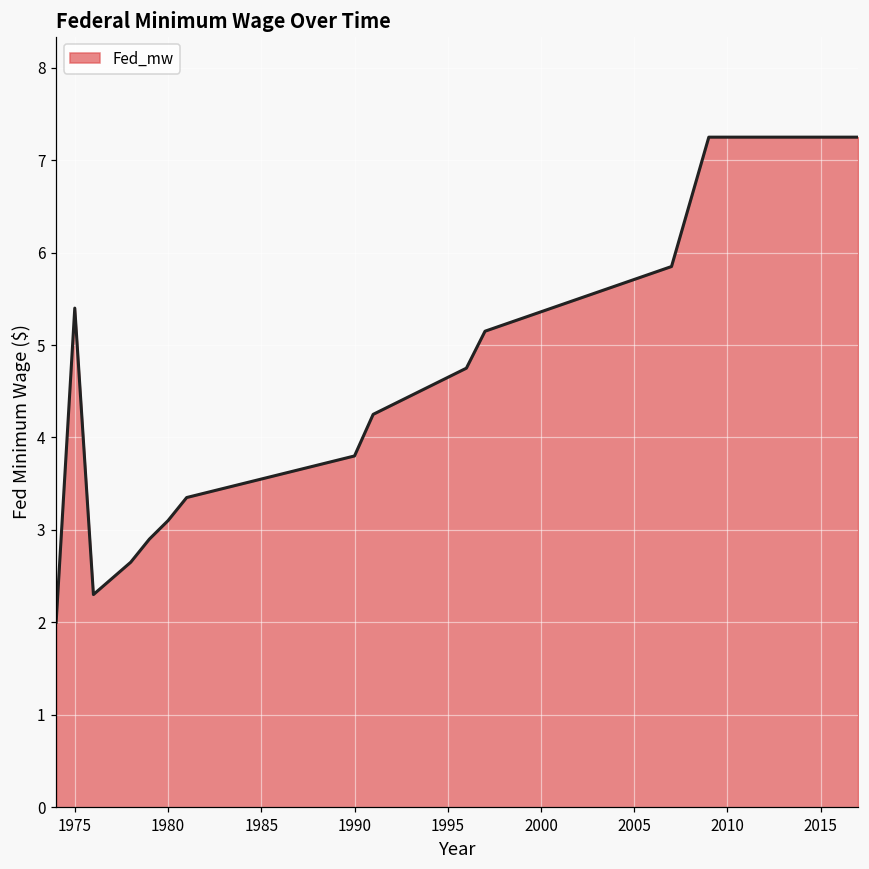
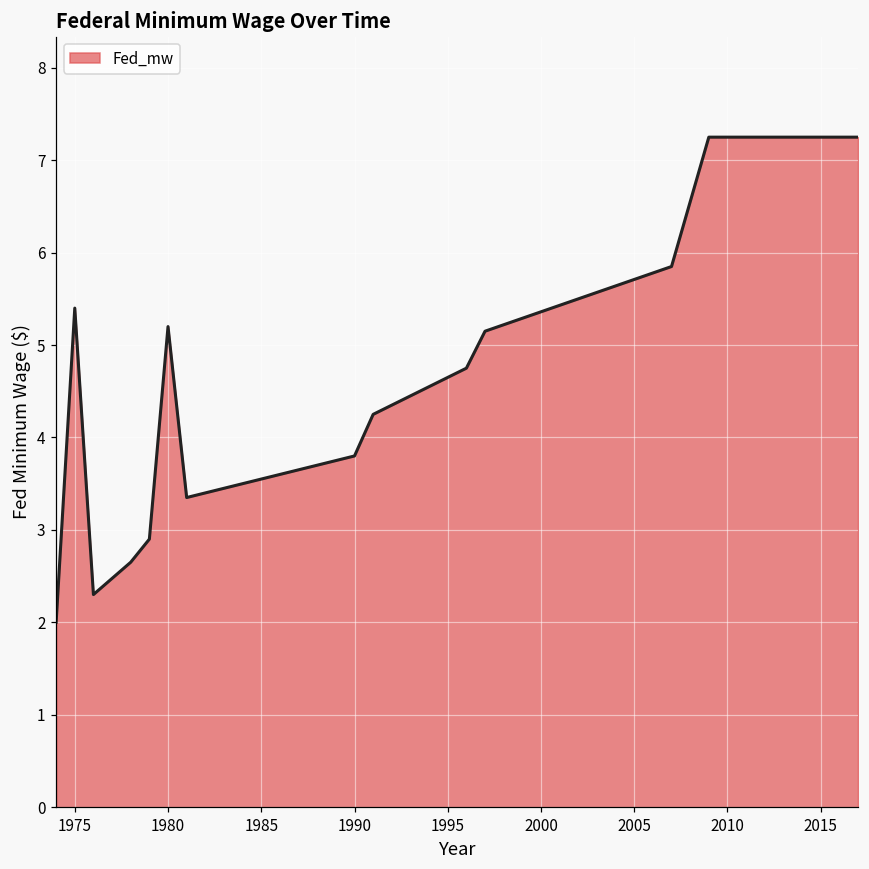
  {
    "1975": 5.4,
-   "1980": 3.1,
+   "1980": 5.2,
    "1990": 3.8
  }
